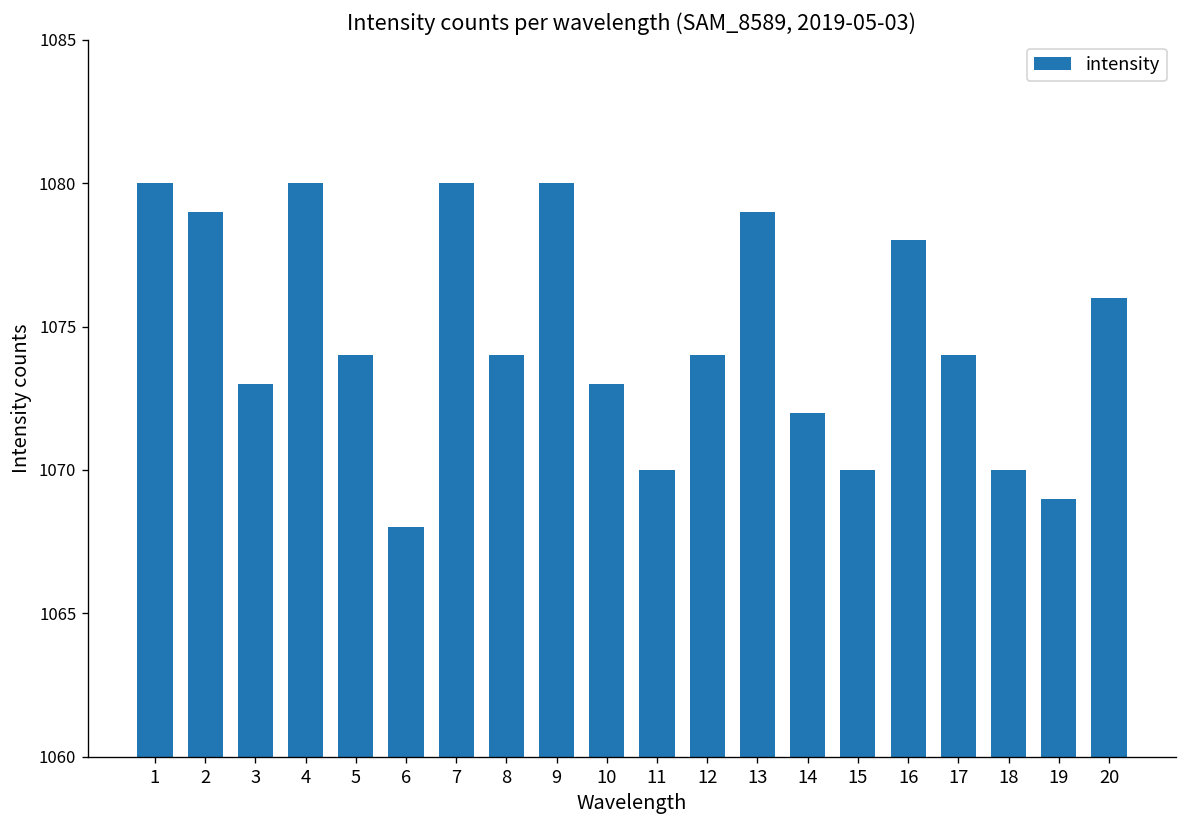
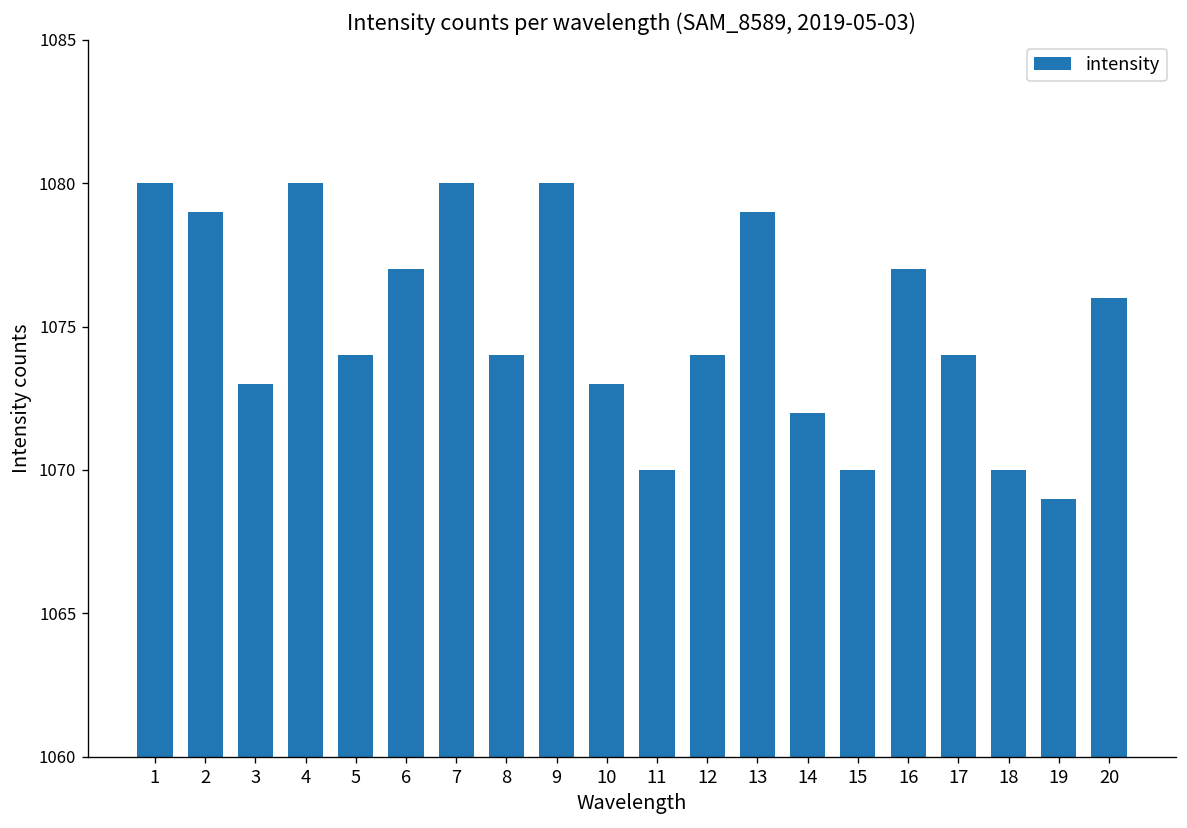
  {
    "1": 1080,
    "2": 1079,
    "3": 1073,
    "4": 1080,
    "5": 1074,
-   "6": 1068,
+   "6": 1077,
    "7": 1080,
    "8": 1074,
    "9": 1080,
    "10": 1073,
    "11": 1070,
    "12": 1074,
    "13": 1079,
    "14": 1072,
    "15": 1070,
-   "16": 1078,
+   "16": 1077,
    "17": 1074,
    "18": 1070,
    "19": 1069,
    "20": 1076
  }
